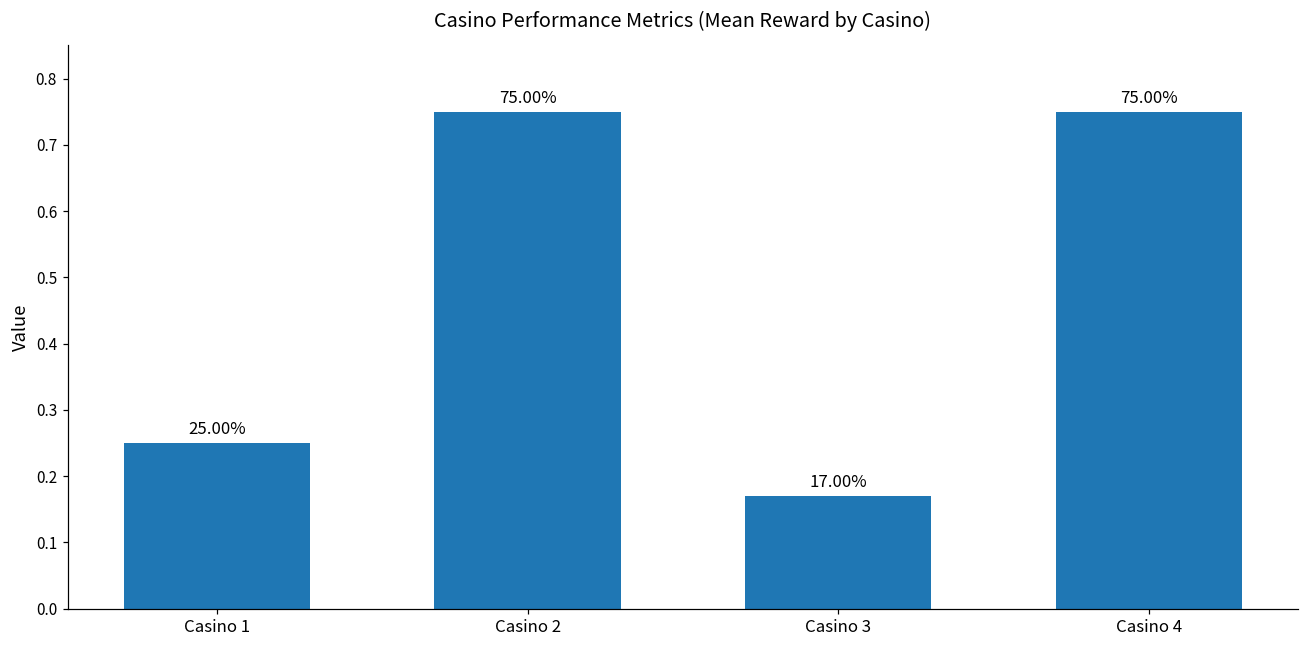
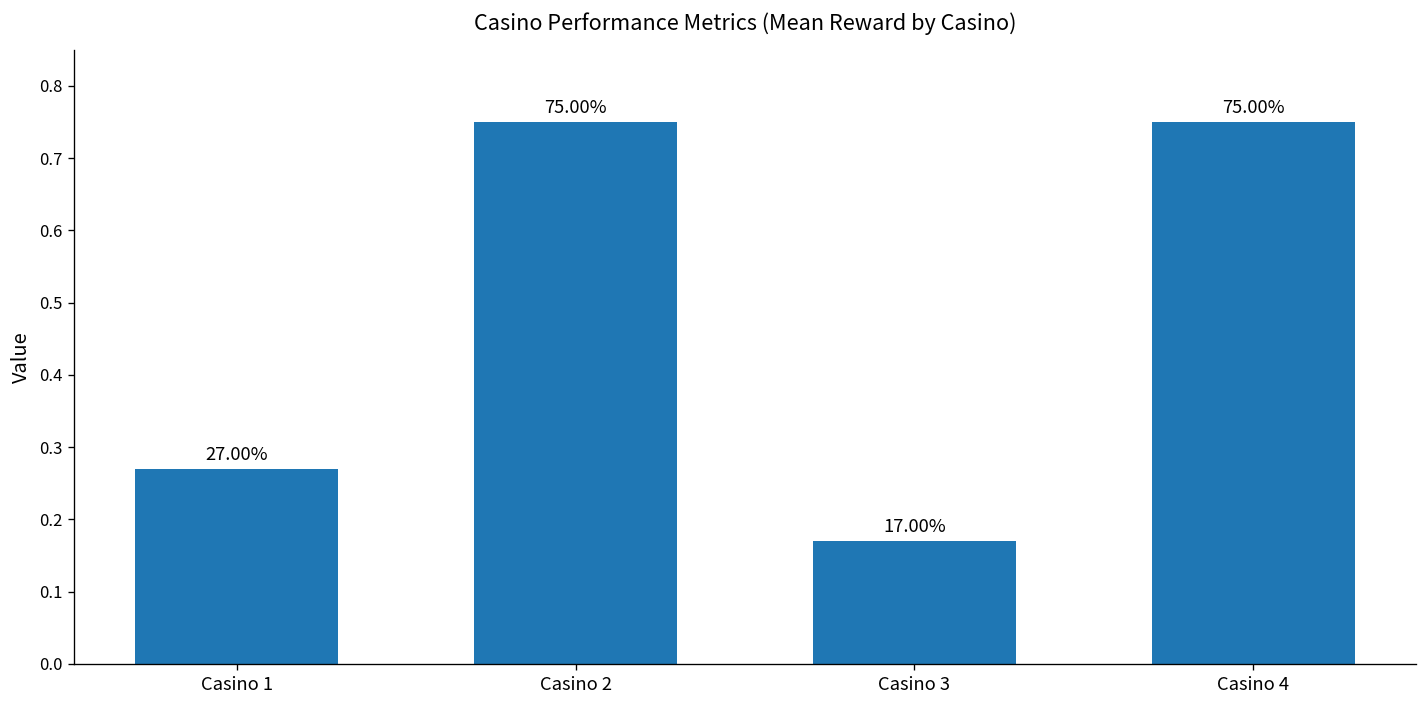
  {
-   "Casino 1": "25.00%",
+   "Casino 1": "27.00%",
    "Casino 2": "75.00%",
    "Casino 3": "17.00%",
    "Casino 4": "75.00%"
  }
